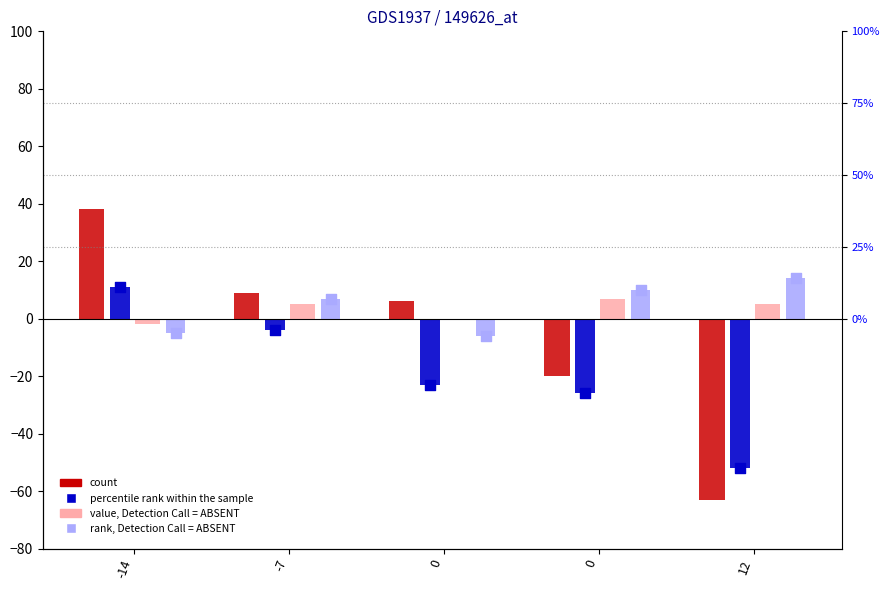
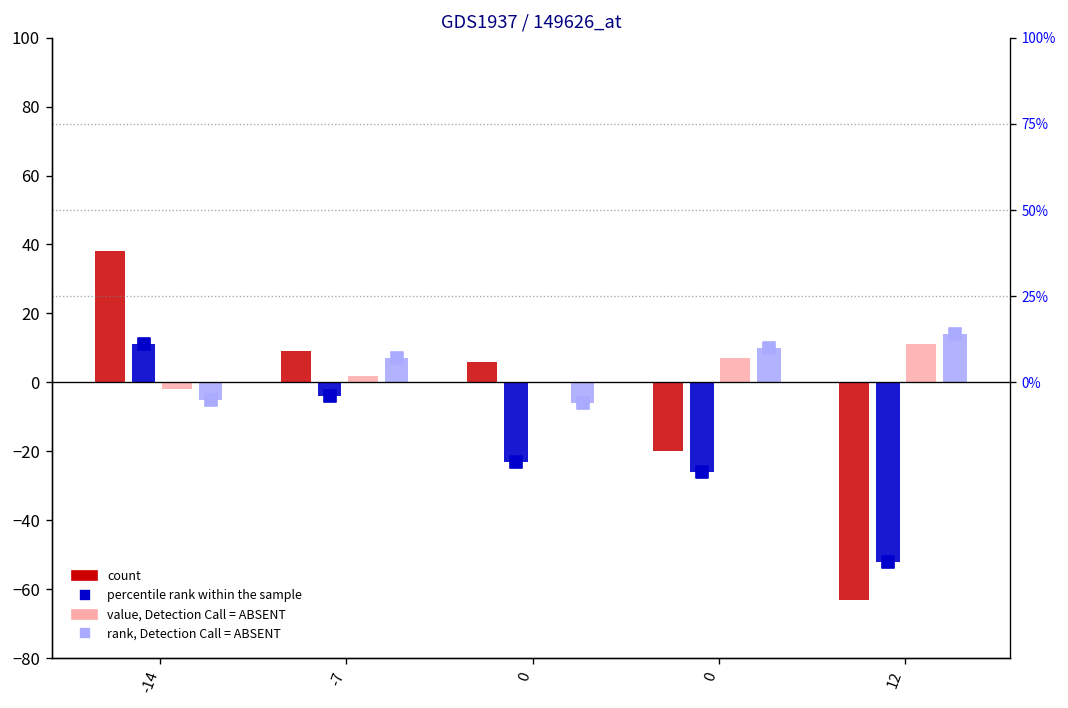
  {
    "count": {
      "-14": 38,
      "-7": 9,
      "12": -63
    },
    "value, Detection Call = ABSENT": {
      "-14": -2,
-     "-7": 5,
-     "12": 5
+     "-7": 2,
+     "12": 11
    }
  }
